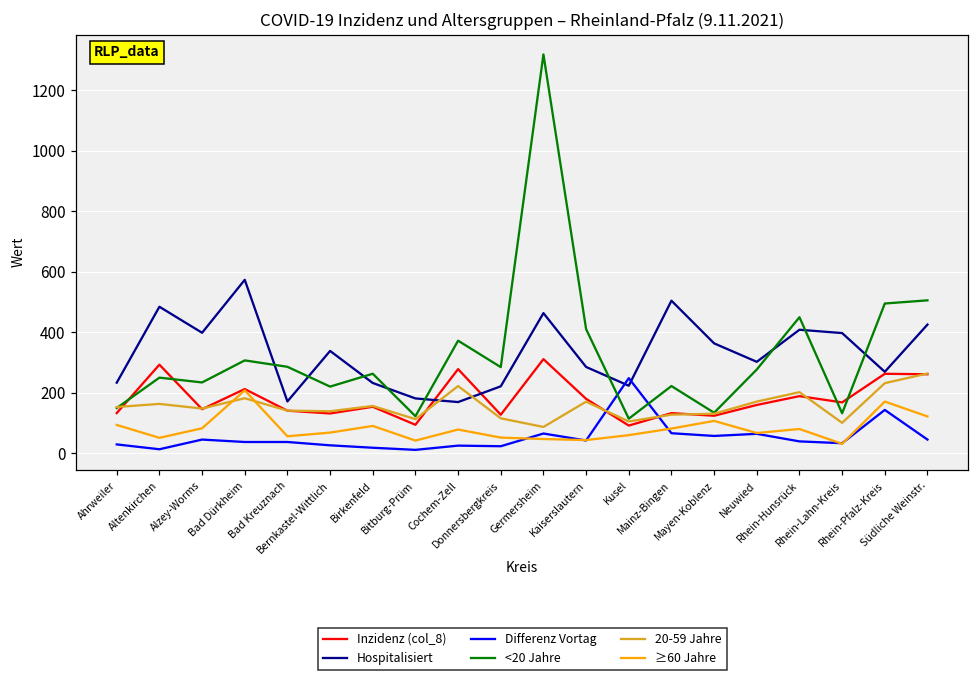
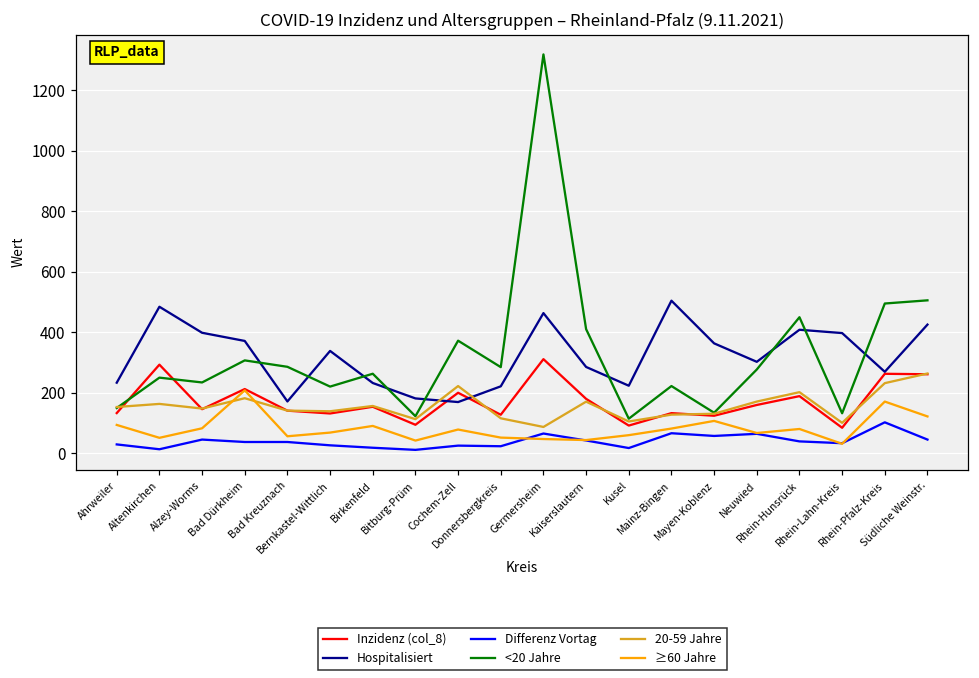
  {
    "Inzidenz (col_8)": {
      "Ahrweiler": 130,
      "Altenkirchen": 290,
      "Bitburg-Prüm": 90,
-     "Cochem-Zell": 280,
+     "Cochem-Zell": 200,
      "Donnersbergkreis": 130,
      "Germersheim": 310,
      "Kusel": 90,
      "Neuwied": 160,
      "Rhein-Hunsrück": 190,
-     "Rhein-Lahn-Kreis": 170
+     "Rhein-Lahn-Kreis": 80
    },
    "Hospitalisiert": {
      "Ahrweiler": 230,
      "Altenkirchen": 480,
      "Alzey-Worms": 400,
-     "Bad Dürkheim": 570,
+     "Bad Dürkheim": 370,
      "Bad Kreuznach": 170,
      "Bernkastel-Wittlich": 340,
      "Birkenfeld": 230,
      "Bitburg-Prüm": 180,
      "Cochem-Zell": 170,
      "Donnersbergkreis": 220,
      "Germersheim": 460,
      "Kaiserslautern": 290,
      "Kusel": 220,
      "Mainz-Bingen": 500,
      "Mayen-Koblenz": 360,
      "Neuwied": 300,
      "Rhein-Hunsrück": 410,
      "Rhein-Lahn-Kreis": 400,
      "Südliche Weinstr.": 430
    },
    "Differenz Vortag": {
      "Ahrweiler": 30,
      "Altenkirchen": 10,
      "Alzey-Worms": 50,
      "Bad Dürkheim": 40,
      "Bad Kreuznach": 40,
      "Bernkastel-Wittlich": 30,
      "Birkenfeld": 20,
      "Bitburg-Prüm": 10,
      "Cochem-Zell": 30,
      "Donnersbergkreis": 20,
      "Germersheim": 70,
-     "Kusel": 250,
+     "Kusel": 20,
      "Mainz-Bingen": 70,
      "Mayen-Koblenz": 60,
      "Rhein-Hunsrück": 40,
-     "Rhein-Pfalz-Kreis": 140,
+     "Rhein-Pfalz-Kreis": 100,
      "Südliche Weinstr.": 50
    },
    "<20 Jahre": {
      "Altenkirchen": 250,
      "Alzey-Worms": 230,
      "Bad Dürkheim": 310,
      "Bad Kreuznach": 290,
      "Bernkastel-Wittlich": 220,
      "Birkenfeld": 260,
      "Bitburg-Prüm": 120,
      "Cochem-Zell": 370,
      "Donnersbergkreis": 280,
      "Germersheim": 1320,
      "Kaiserslautern": 410,
      "Mainz-Bingen": 220,
      "Neuwied": 280,
      "Rhein-Hunsrück": 450,
      "Rhein-Lahn-Kreis": 130,
      "Rhein-Pfalz-Kreis": 490,
      "Südliche Weinstr.": 510
    }
  }
